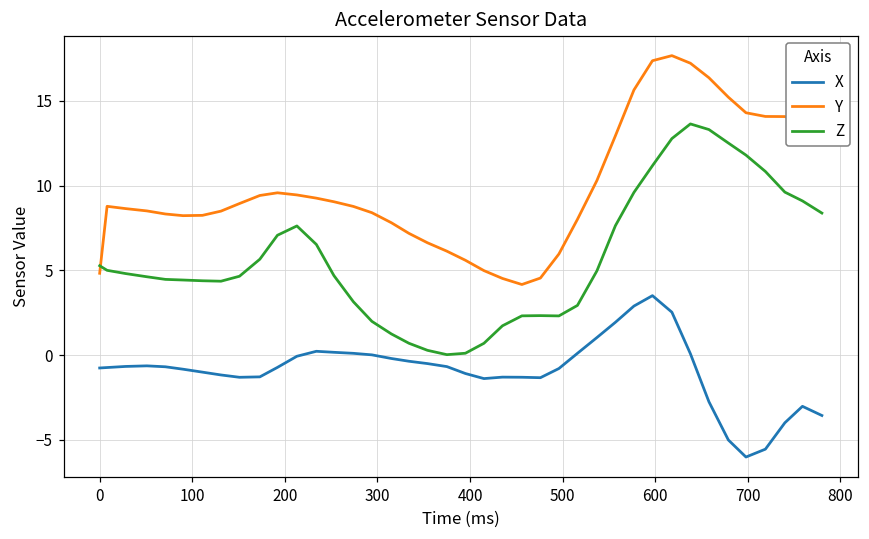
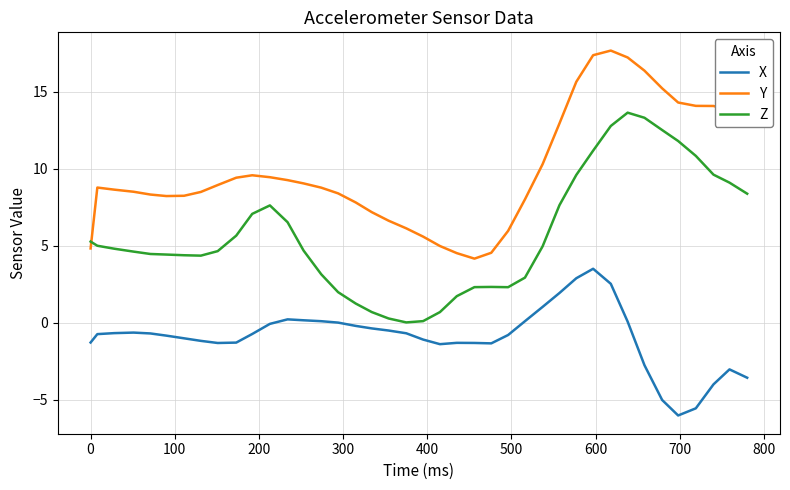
  {
    "X": {
-     "0": -0.8
+     "0": -1.3
    },
    "Y": {
      "0": 4.8
    },
    "Z": {
      "0": 5.3
    }
  }
